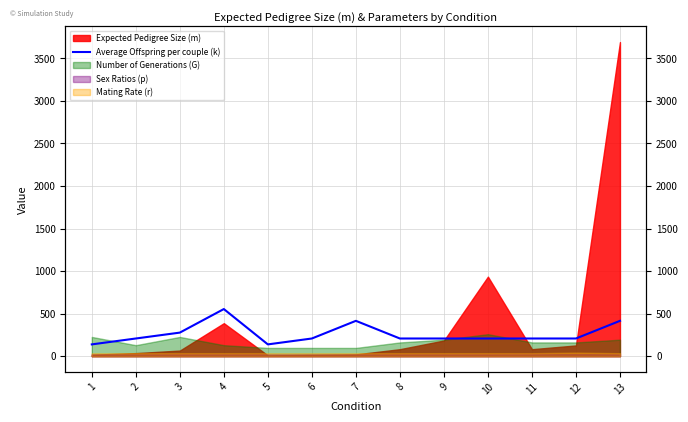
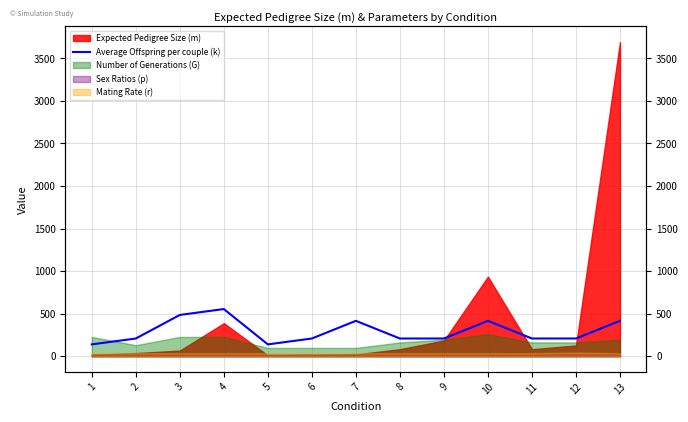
  {
    "Average Offspring per couple (k)": {
      "1": 100,
      "2": 200,
-     "3": 300,
+     "3": 500,
      "4": 600,
      "5": 100,
      "6": 200,
      "7": 400,
      "8": 200,
-     "10": 200,
+     "10": 400,
      "11": 200,
      "12": 200,
      "13": 400
    },
    "Expected Pedigree Size (m)": {
      "3": 100,
      "4": 400,
      "8": 100,
      "10": 900,
      "11": 100,
      "12": 100,
      "13": 3700
    },
    "Number of Generations (G)": {
      "1": 200,
      "2": 100,
      "3": 200,
-     "4": 100,
+     "4": 200,
      "5": 100,
      "6": 100,
      "7": 100,
      "8": 200,
      "10": 300,
      "11": 200,
      "12": 200,
      "13": 200
    }
  }
